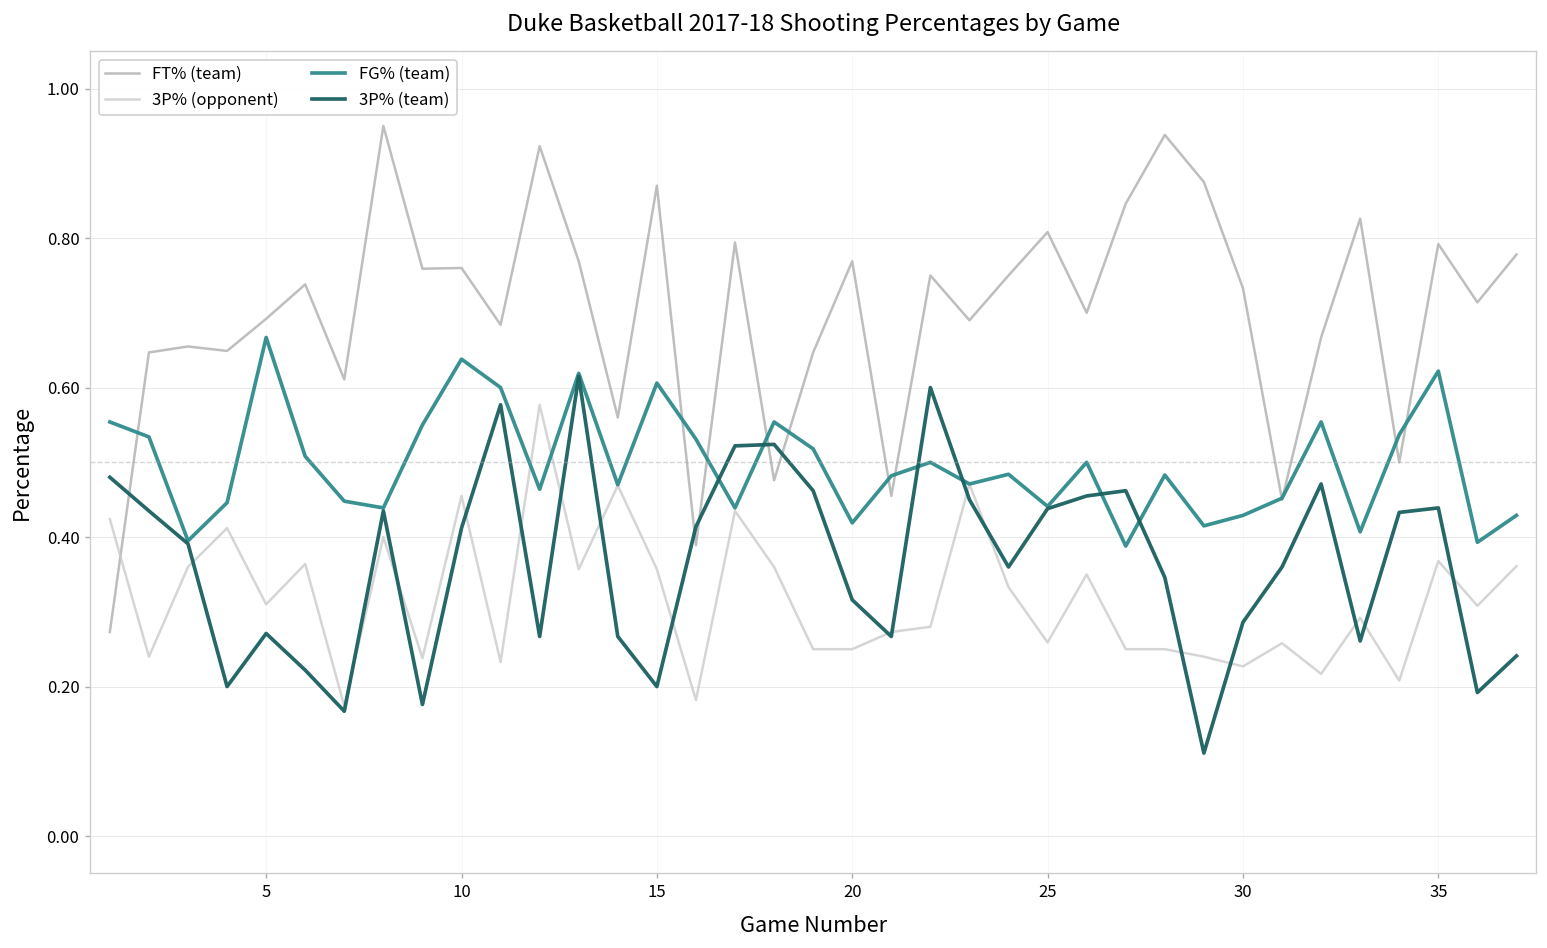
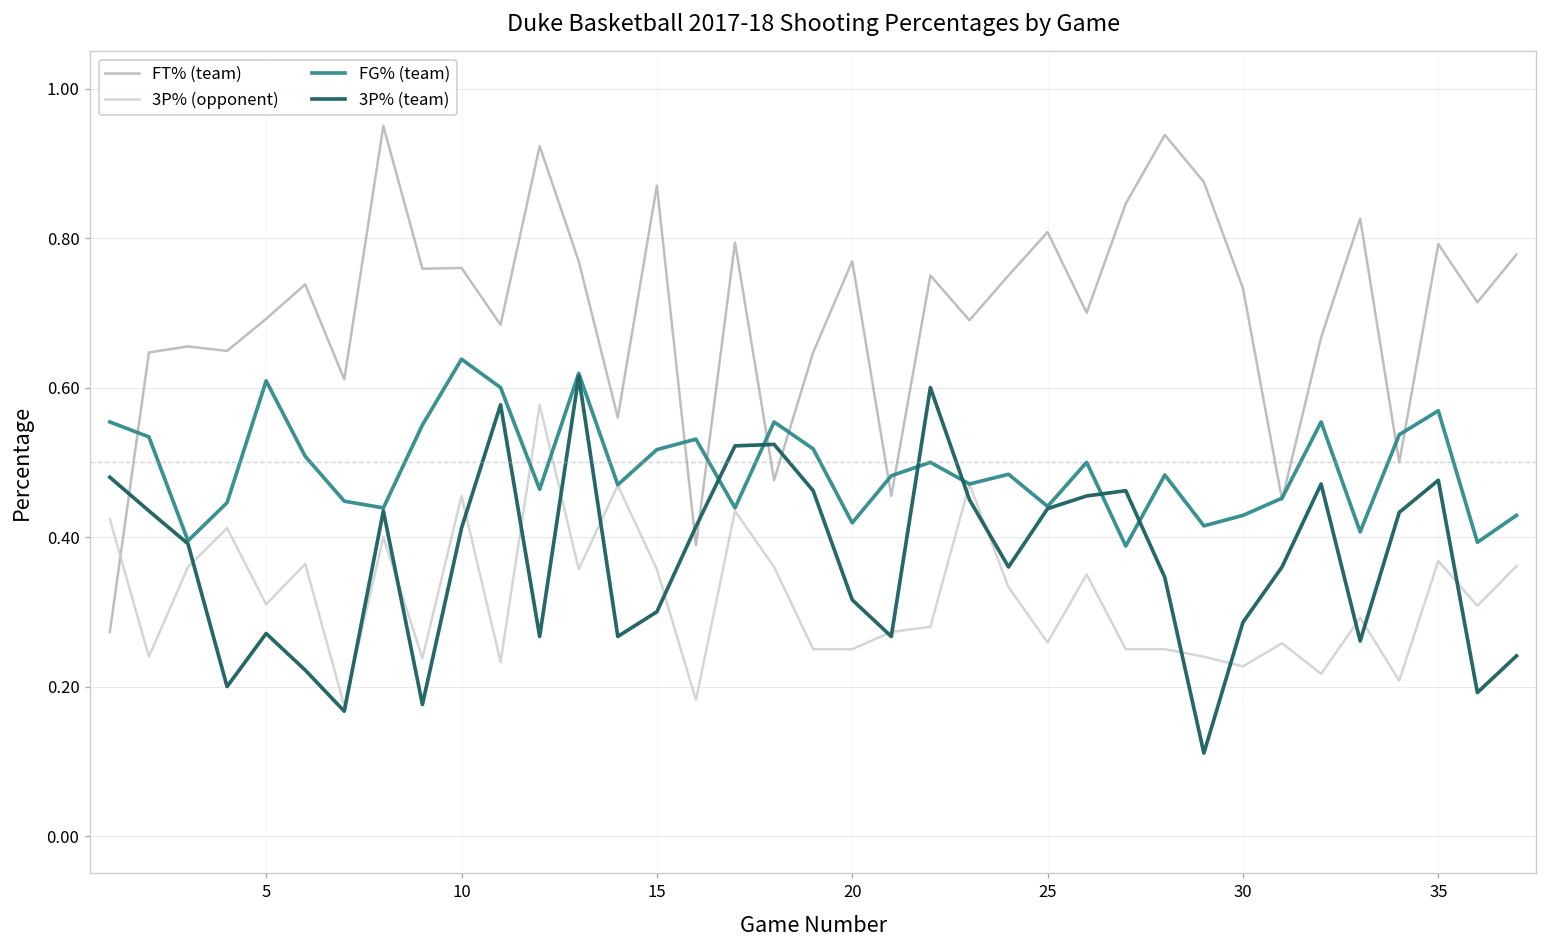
  {
    "FG% (team)": {
-     "5": 0.67,
+     "5": 0.61,
      "10": 0.64,
-     "15": 0.61,
+     "15": 0.52,
      "20": 0.42,
      "30": 0.43,
-     "35": 0.62
+     "35": 0.57
    },
    "3P% (team)": {
      "5": 0.27,
      "10": 0.41,
-     "15": 0.2,
+     "15": 0.3,
      "20": 0.32,
      "30": 0.29,
-     "35": 0.44
+     "35": 0.48
    }
  }
